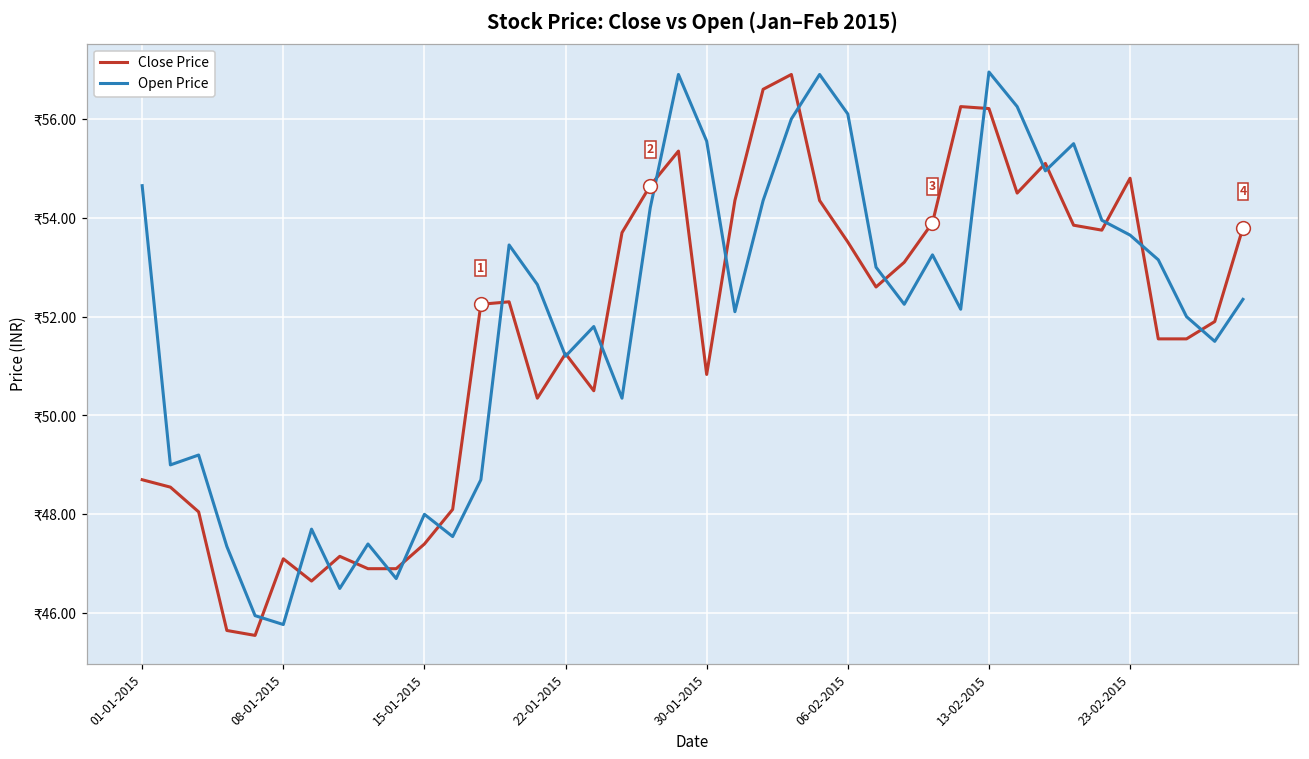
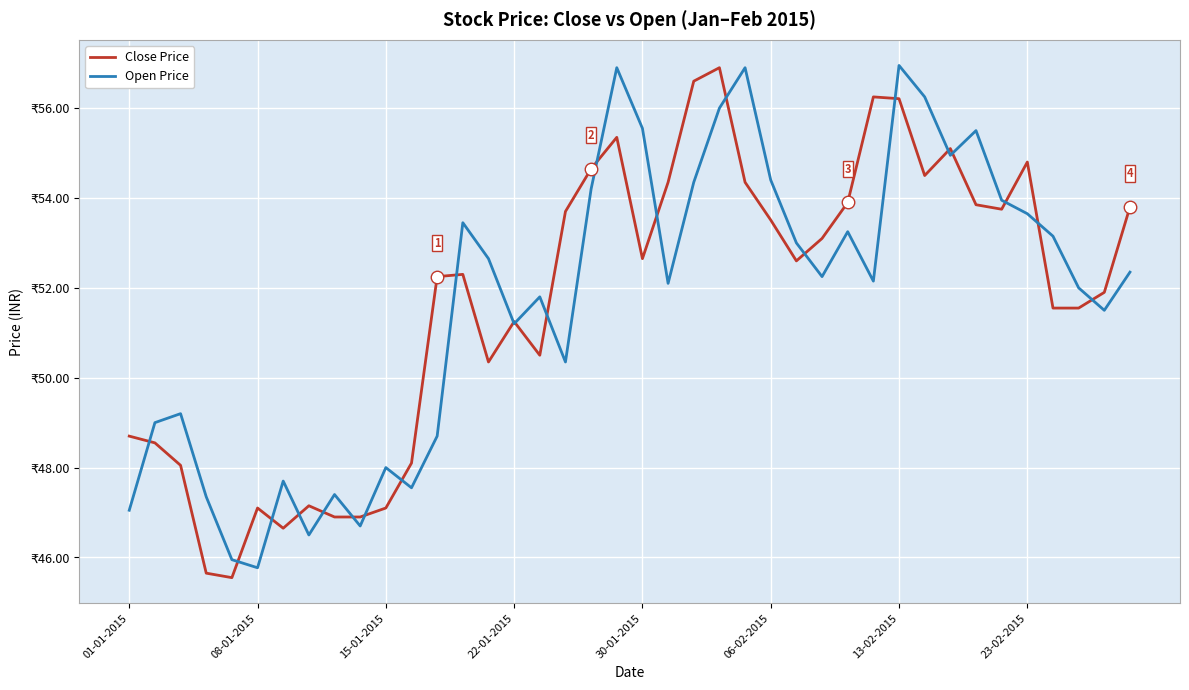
  {
    "Close Price": {
      "01-01-2015": "₹48.7",
      "08-01-2015": "₹47.1",
-     "15-01-2015": "₹47.4",
-     "30-01-2015": "₹50.8",
+     "15-01-2015": "₹47.1",
+     "30-01-2015": "₹52.7",
      "06-02-2015": "₹53.5",
      "13-02-2015": "₹56.2",
      "23-02-2015": "₹54.8"
    },
    "Open Price": {
-     "01-01-2015": "₹54.7",
+     "01-01-2015": "₹47.1",
      "08-01-2015": "₹45.8",
      "15-01-2015": "₹48.0",
      "30-01-2015": "₹55.6",
-     "06-02-2015": "₹56.1",
+     "06-02-2015": "₹54.4",
      "13-02-2015": "₹57.0",
      "23-02-2015": "₹53.7"
    }
  }
